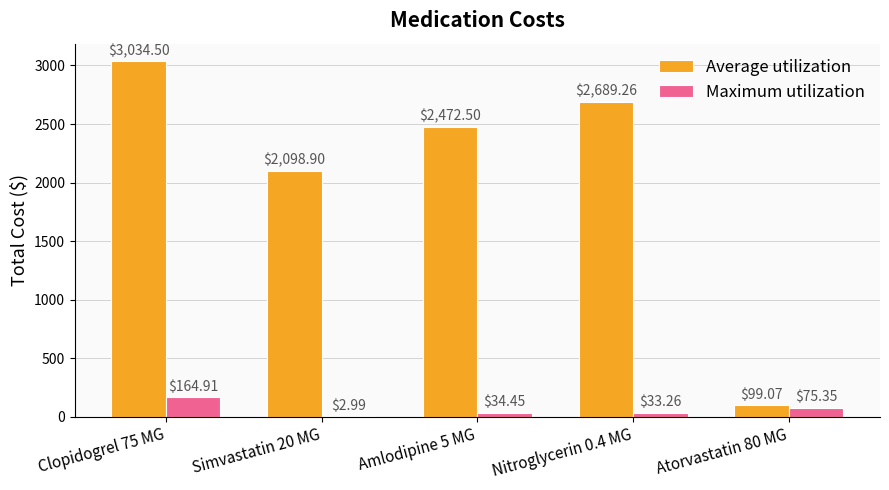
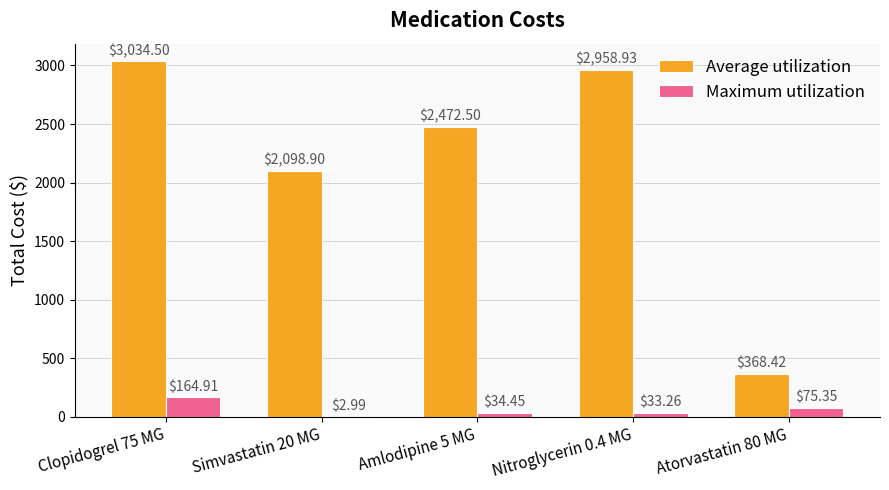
  {
    "Average utilization": {
      "Clopidogrel 75 MG": "$3,034.50",
      "Simvastatin 20 MG": "$2,098.90",
      "Amlodipine 5 MG": "$2,472.50",
-     "Nitroglycerin 0.4 MG": "$2,689.26",
-     "Atorvastatin 80 MG": "$99.07"
+     "Nitroglycerin 0.4 MG": "$2,958.93",
+     "Atorvastatin 80 MG": "$368.42"
    },
    "Maximum utilization": {
      "Clopidogrel 75 MG": "$164.91",
      "Simvastatin 20 MG": "$2.99",
      "Amlodipine 5 MG": "$34.45",
      "Nitroglycerin 0.4 MG": "$33.26",
      "Atorvastatin 80 MG": "$75.35"
    }
  }
